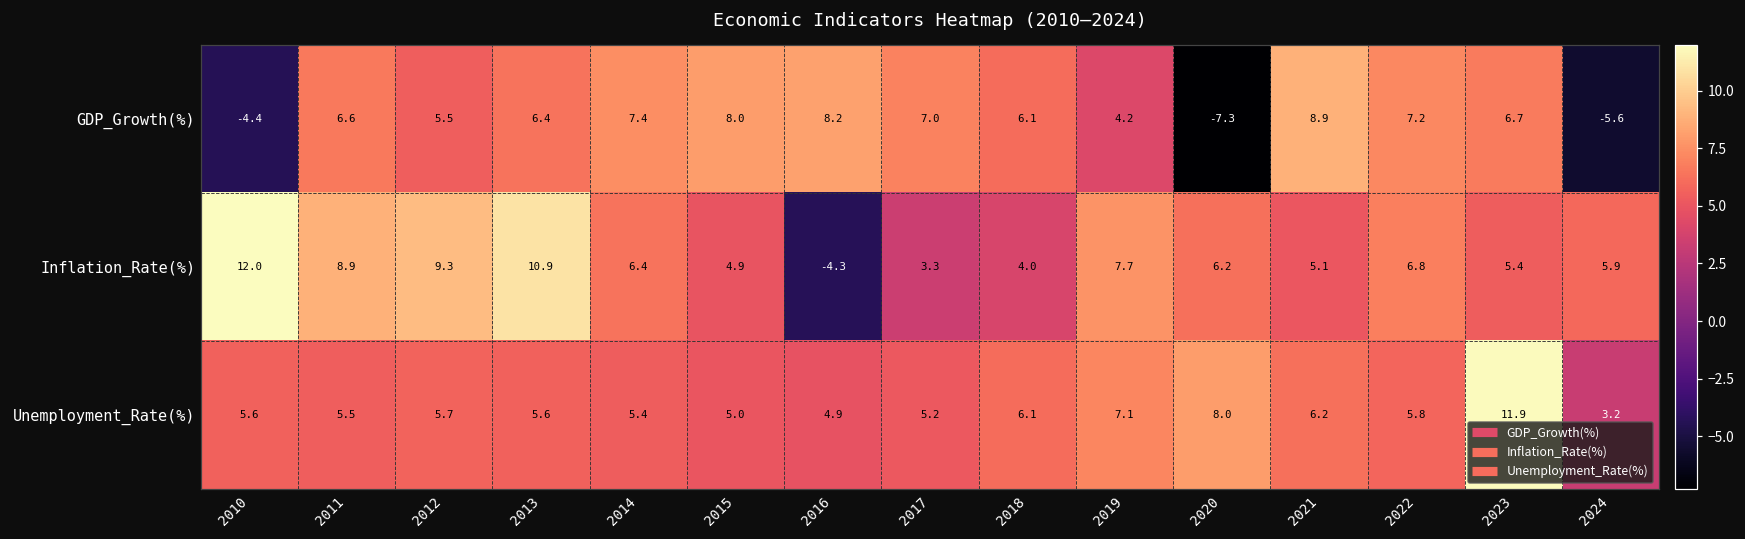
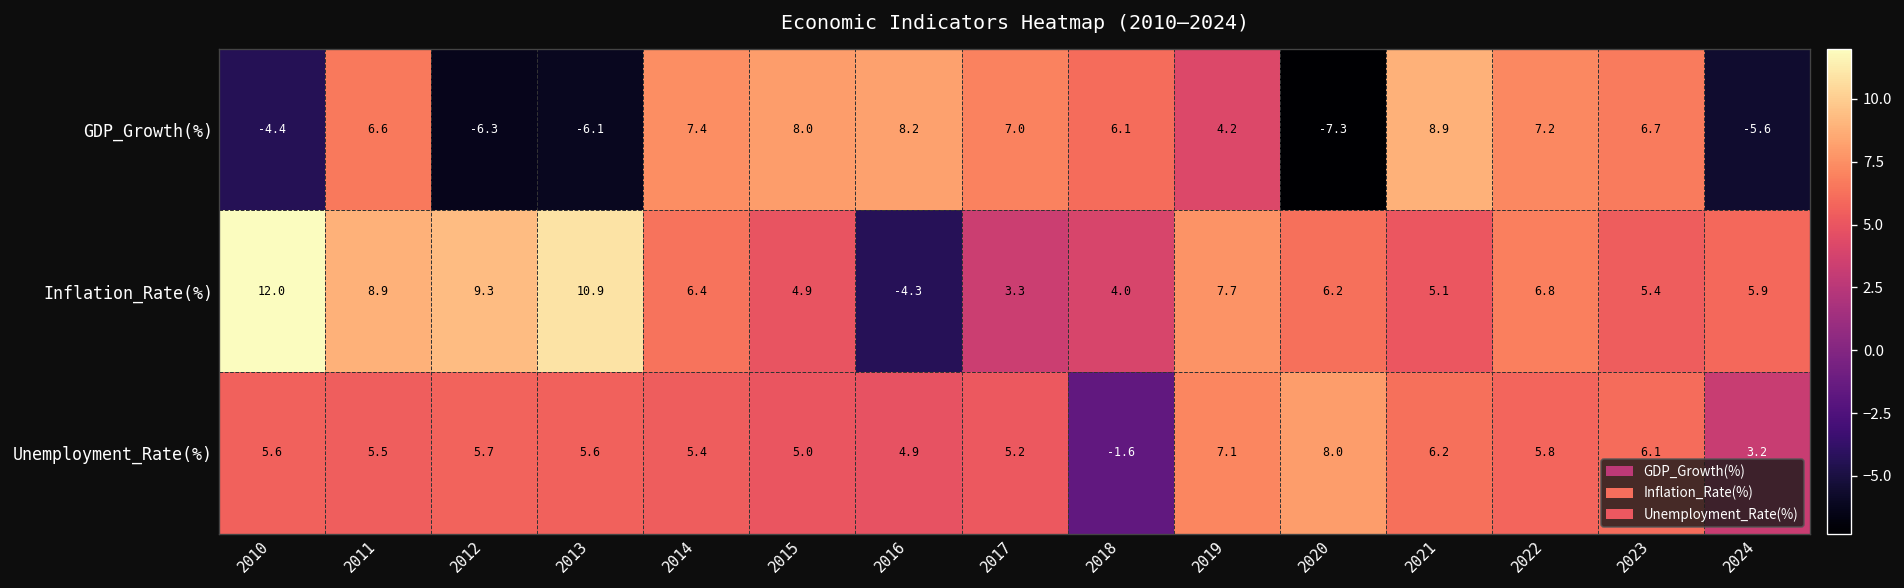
  {
    "GDP_Growth(%)": {
      "2010": -4.4,
      "2011": 6.6,
-     "2012": 5.5,
-     "2013": 6.4,
+     "2012": -6.3,
+     "2013": -6.1,
      "2014": 7.4,
      "2015": 8.0,
      "2016": 8.2,
      "2017": 7.0,
      "2018": 6.1,
      "2019": 4.2,
      "2020": -7.3,
      "2021": 8.9,
      "2022": 7.2,
      "2023": 6.7,
      "2024": -5.6
    },
    "Inflation_Rate(%)": {
      "2010": 12.0,
      "2011": 8.9,
      "2012": 9.3,
      "2013": 10.9,
      "2014": 6.4,
      "2015": 4.9,
      "2016": -4.3,
      "2017": 3.3,
      "2018": 4.0,
      "2019": 7.7,
      "2020": 6.2,
      "2021": 5.1,
      "2022": 6.8,
      "2023": 5.4,
      "2024": 5.9
    },
    "Unemployment_Rate(%)": {
      "2010": 5.6,
      "2011": 5.5,
      "2012": 5.7,
      "2013": 5.6,
      "2014": 5.4,
      "2015": 5.0,
      "2016": 4.9,
      "2017": 5.2,
-     "2018": 6.1,
+     "2018": -1.6,
      "2019": 7.1,
      "2020": 8.0,
      "2021": 6.2,
      "2022": 5.8,
-     "2023": 11.9,
+     "2023": 6.1,
      "2024": 3.2
    }
  }
